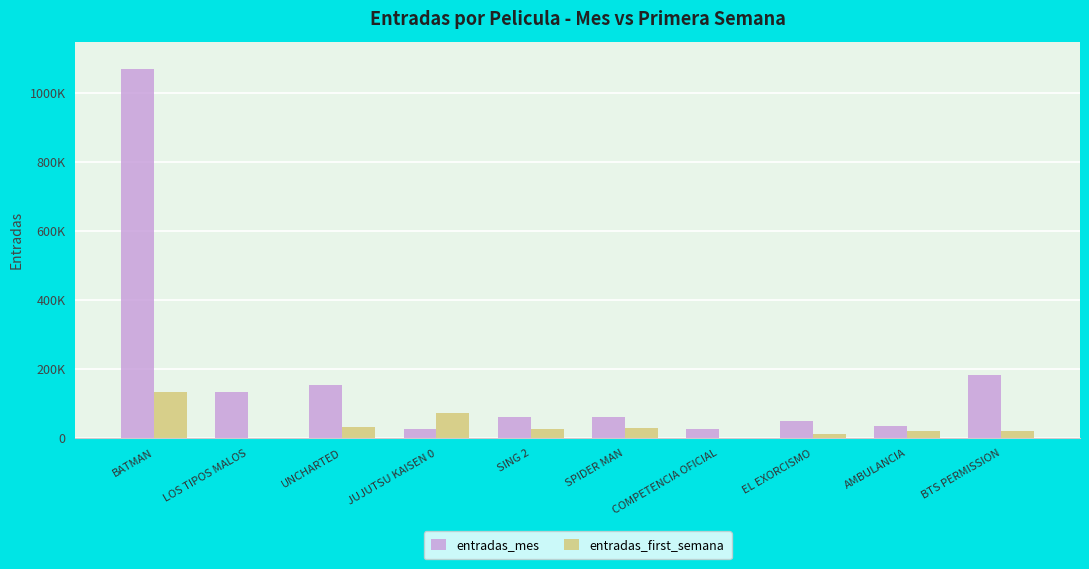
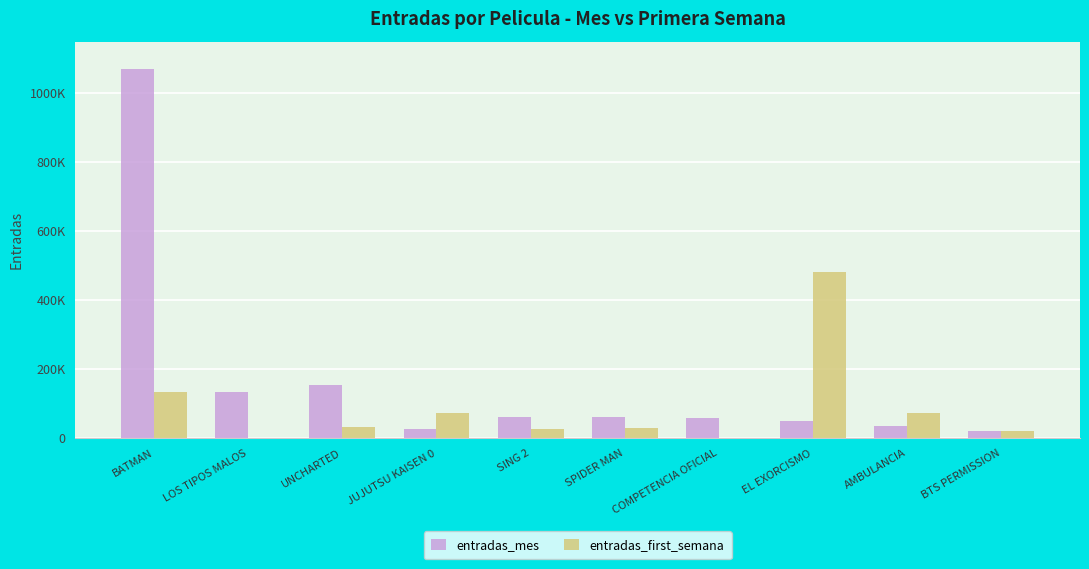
  {
    "entradas_mes": {
      "BATMAN": 1070000,
      "LOS TIPOS MALOS": 130000,
      "UNCHARTED": 150000,
      "JUJUTSU KAISEN 0": 30000,
      "SING 2": 60000,
      "SPIDER MAN": 60000,
-     "COMPETENCIA OFICIAL": 30000,
+     "COMPETENCIA OFICIAL": 60000,
      "EL EXORCISMO": 50000,
      "AMBULANCIA": 40000,
-     "BTS PERMISSION": 180000
+     "BTS PERMISSION": 20000
    },
    "entradas_first_semana": {
      "BATMAN": 130000,
      "UNCHARTED": 30000,
      "JUJUTSU KAISEN 0": 70000,
      "SING 2": 30000,
      "SPIDER MAN": 30000,
-     "EL EXORCISMO": 10000,
-     "AMBULANCIA": 20000,
+     "EL EXORCISMO": 480000,
+     "AMBULANCIA": 70000,
      "BTS PERMISSION": 20000
    }
  }
